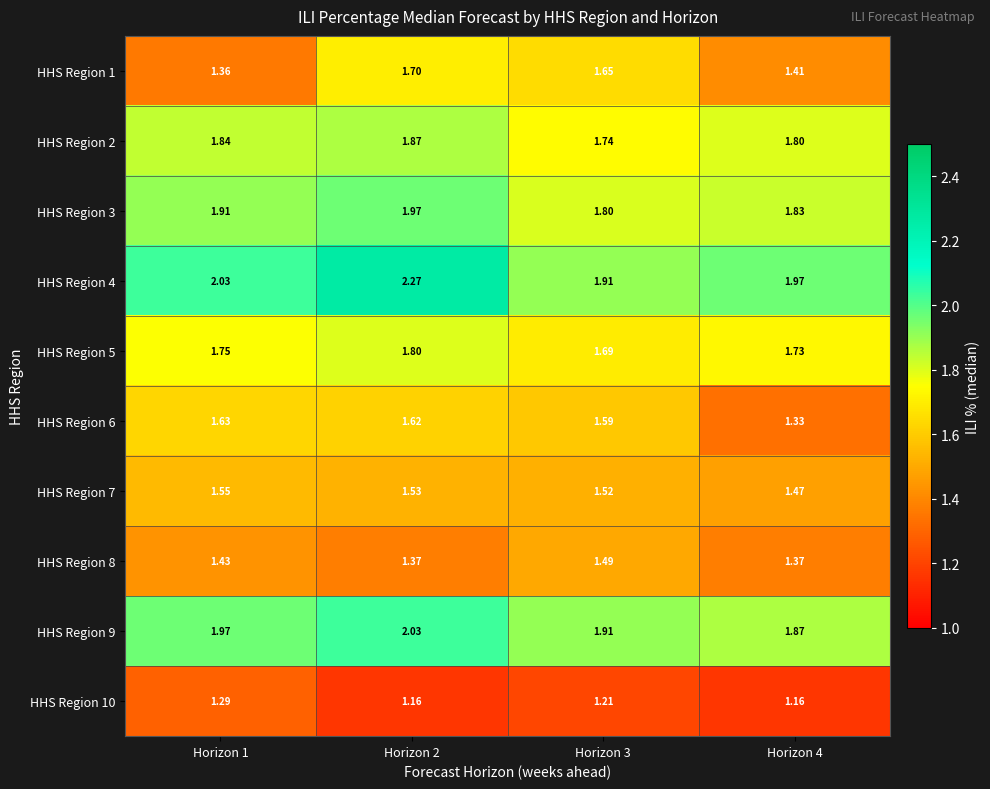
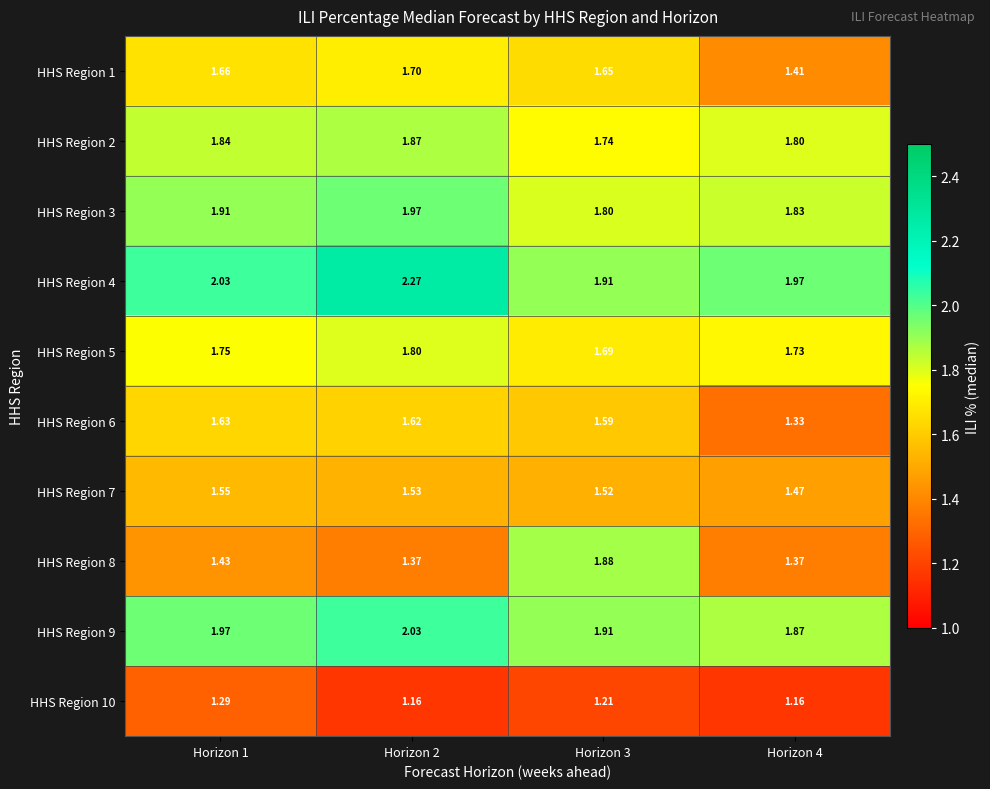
  {
    "HHS Region 1": {
-     "Horizon 1": 1.36,
+     "Horizon 1": 1.66,
      "Horizon 2": 1.70,
      "Horizon 3": 1.65,
      "Horizon 4": 1.41
    },
    "HHS Region 2": {
      "Horizon 1": 1.84,
      "Horizon 2": 1.87,
      "Horizon 3": 1.74,
      "Horizon 4": 1.80
    },
    "HHS Region 3": {
      "Horizon 1": 1.91,
      "Horizon 2": 1.97,
      "Horizon 3": 1.80,
      "Horizon 4": 1.83
    },
    "HHS Region 4": {
      "Horizon 1": 2.03,
      "Horizon 2": 2.27,
      "Horizon 3": 1.91,
      "Horizon 4": 1.97
    },
    "HHS Region 5": {
      "Horizon 1": 1.75,
      "Horizon 2": 1.80,
      "Horizon 3": 1.69,
      "Horizon 4": 1.73
    },
    "HHS Region 6": {
      "Horizon 1": 1.63,
      "Horizon 2": 1.62,
      "Horizon 3": 1.59,
      "Horizon 4": 1.33
    },
    "HHS Region 7": {
      "Horizon 1": 1.55,
      "Horizon 2": 1.53,
      "Horizon 3": 1.52,
      "Horizon 4": 1.47
    },
    "HHS Region 8": {
      "Horizon 1": 1.43,
      "Horizon 2": 1.37,
-     "Horizon 3": 1.49,
+     "Horizon 3": 1.88,
      "Horizon 4": 1.37
    },
    "HHS Region 9": {
      "Horizon 1": 1.97,
      "Horizon 2": 2.03,
      "Horizon 3": 1.91,
      "Horizon 4": 1.87
    },
    "HHS Region 10": {
      "Horizon 1": 1.29,
      "Horizon 2": 1.16,
      "Horizon 3": 1.21,
      "Horizon 4": 1.16
    }
  }
